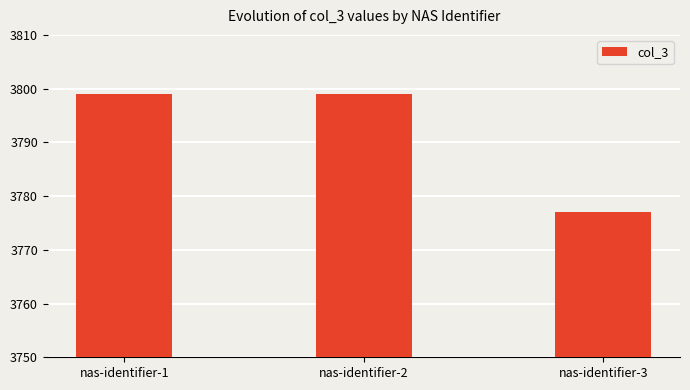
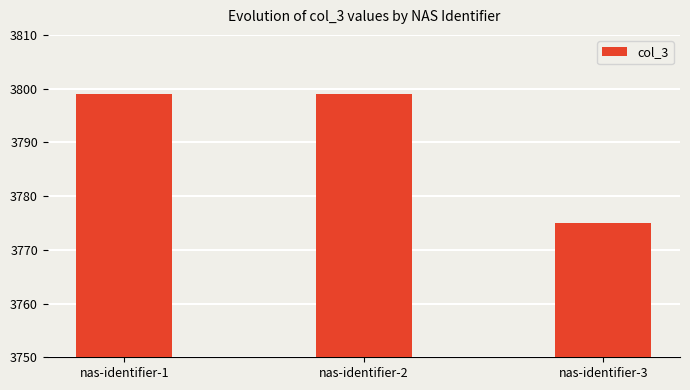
  {
    "nas-identifier-1": 3799,
    "nas-identifier-2": 3799,
-   "nas-identifier-3": 3777
+   "nas-identifier-3": 3775
  }
